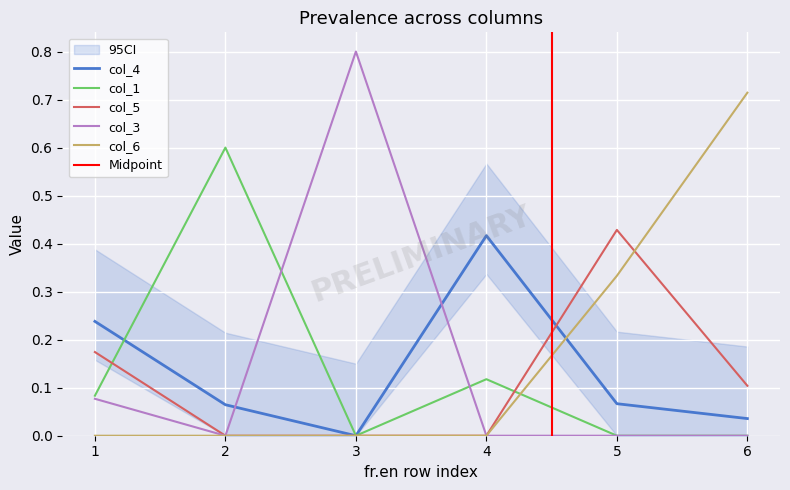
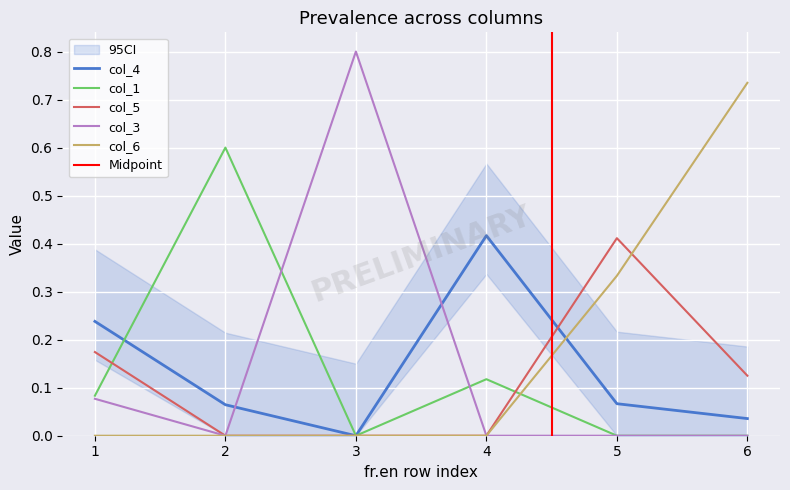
  {
    "col_1": {
      "1": 0.08,
      "2": 0.60,
      "4": 0.12
    },
    "col_5": {
      "1": 0.17,
-     "5": 0.43,
-     "6": 0.10
+     "5": 0.41,
+     "6": 0.13
    },
    "col_3": {
      "1": 0.08,
      "3": 0.80
    },
    "col_6": {
      "1": 0.00,
      "5": 0.33,
-     "6": 0.71
+     "6": 0.73
    }
  }
